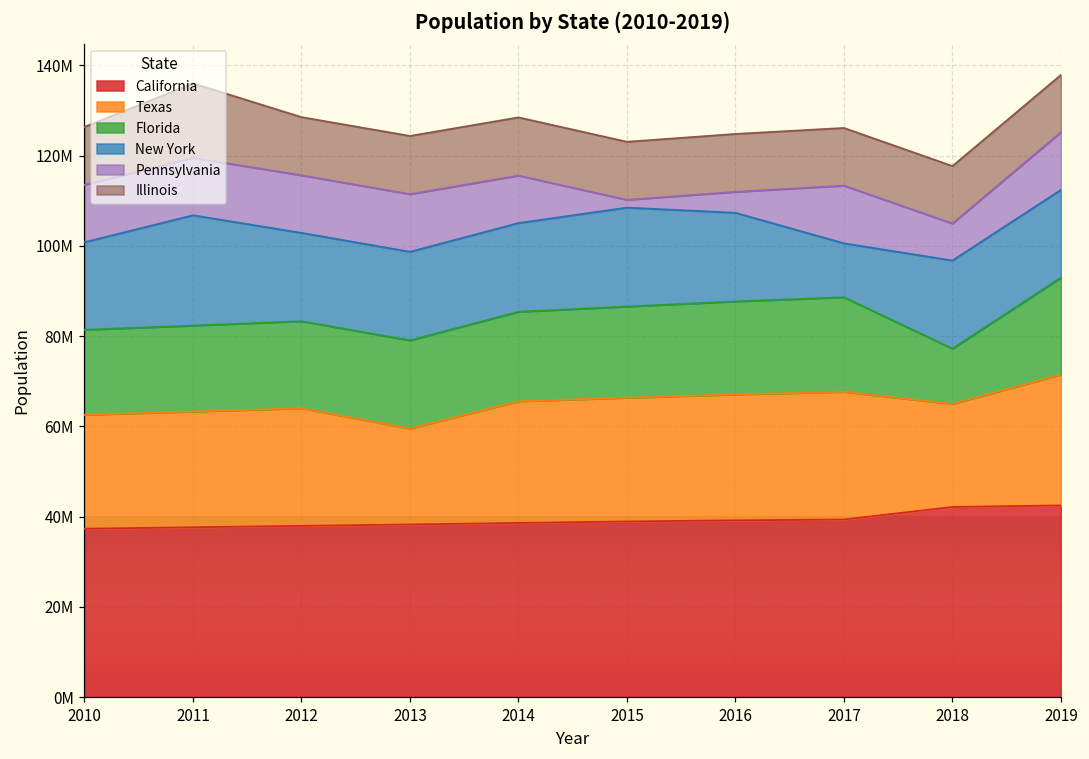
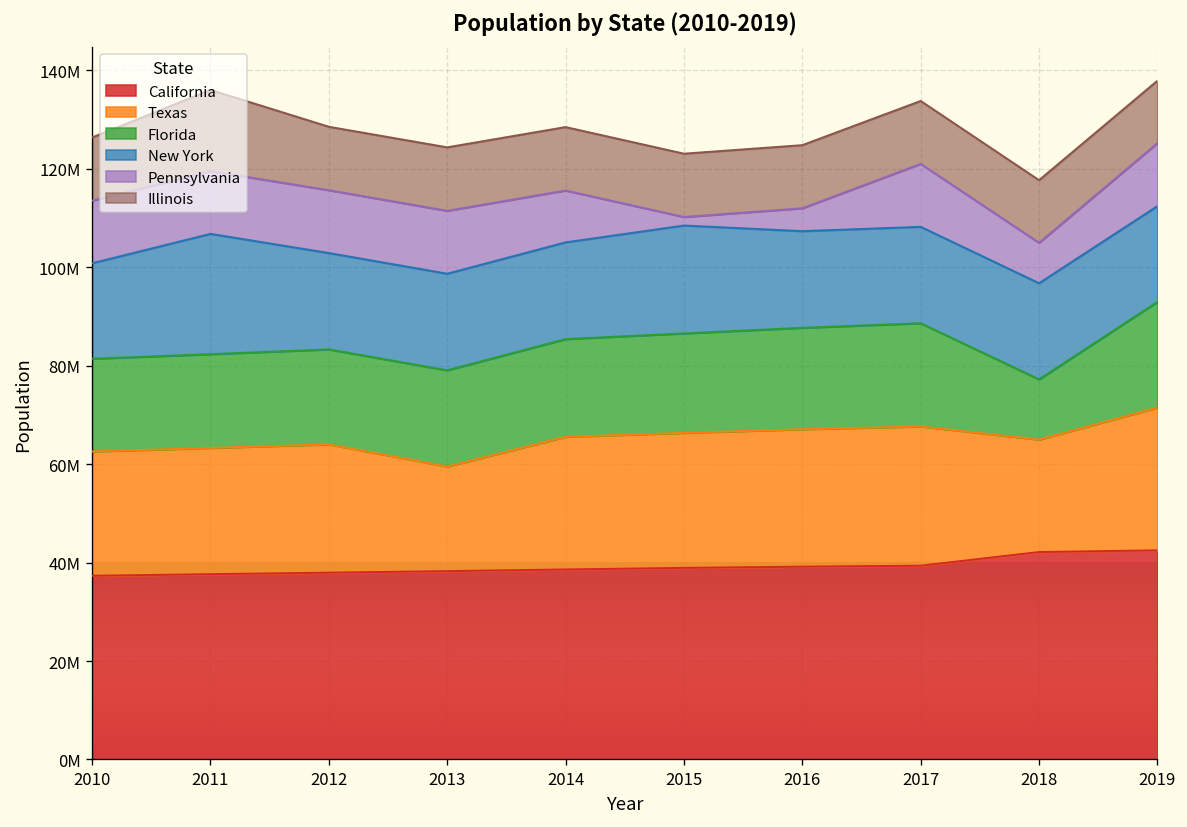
  {
    "California": {
      "2010": 37000000,
      "2011": 38000000,
      "2012": 38000000,
      "2013": 38000000,
      "2014": 39000000,
      "2015": 39000000,
      "2016": 39000000,
      "2017": 39000000,
      "2018": 42000000,
      "2019": 42000000
    },
    "Texas": {
      "2010": 25000000,
      "2011": 26000000,
      "2012": 26000000,
      "2013": 21000000,
      "2014": 27000000,
      "2015": 27000000,
      "2016": 28000000,
      "2017": 28000000,
      "2018": 23000000,
      "2019": 29000000
    },
    "Florida": {
      "2010": 19000000,
      "2011": 19000000,
      "2012": 19000000,
      "2013": 20000000,
      "2014": 20000000,
      "2015": 20000000,
      "2016": 21000000,
      "2017": 21000000,
      "2018": 12000000,
      "2019": 21000000
    },
    "New York": {
      "2010": 19000000,
      "2011": 24000000,
      "2012": 20000000,
      "2013": 20000000,
      "2014": 20000000,
      "2015": 22000000,
      "2016": 20000000,
-     "2017": 12000000,
+     "2017": 20000000,
      "2018": 20000000,
      "2019": 19000000
    },
    "Pennsylvania": {
      "2010": 13000000,
      "2012": 13000000,
      "2013": 13000000,
      "2014": 11000000,
      "2015": 2000000,
      "2016": 5000000,
      "2017": 13000000,
      "2018": 8000000,
      "2019": 13000000
    },
    "Illinois": {
      "2010": 13000000,
      "2012": 13000000,
      "2013": 13000000,
      "2014": 13000000,
      "2015": 13000000,
      "2016": 13000000,
      "2017": 13000000,
      "2018": 13000000,
      "2019": 13000000
    }
  }
